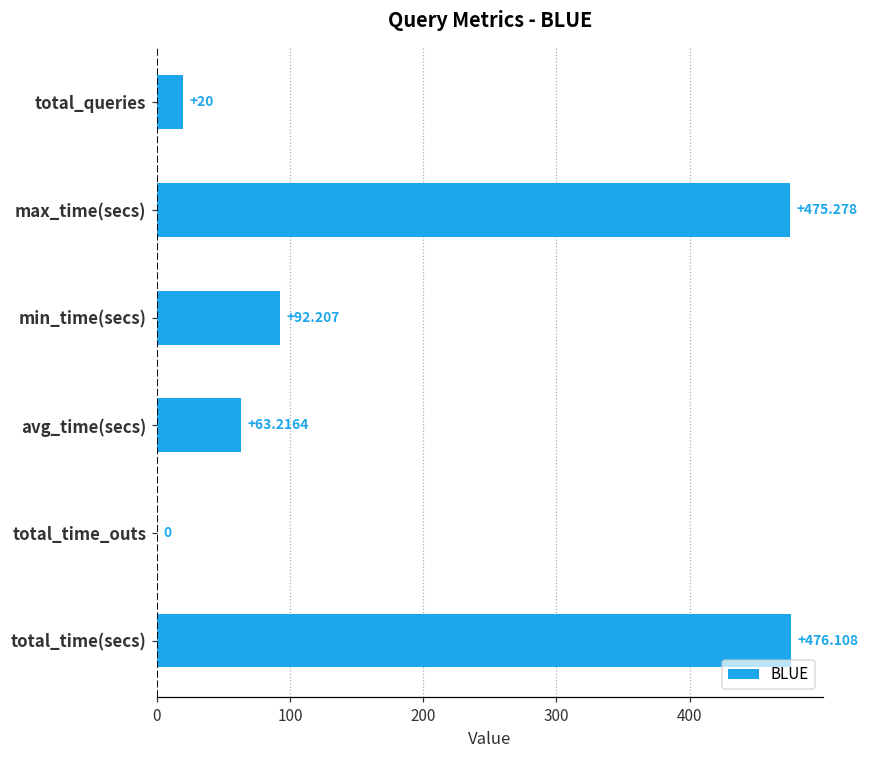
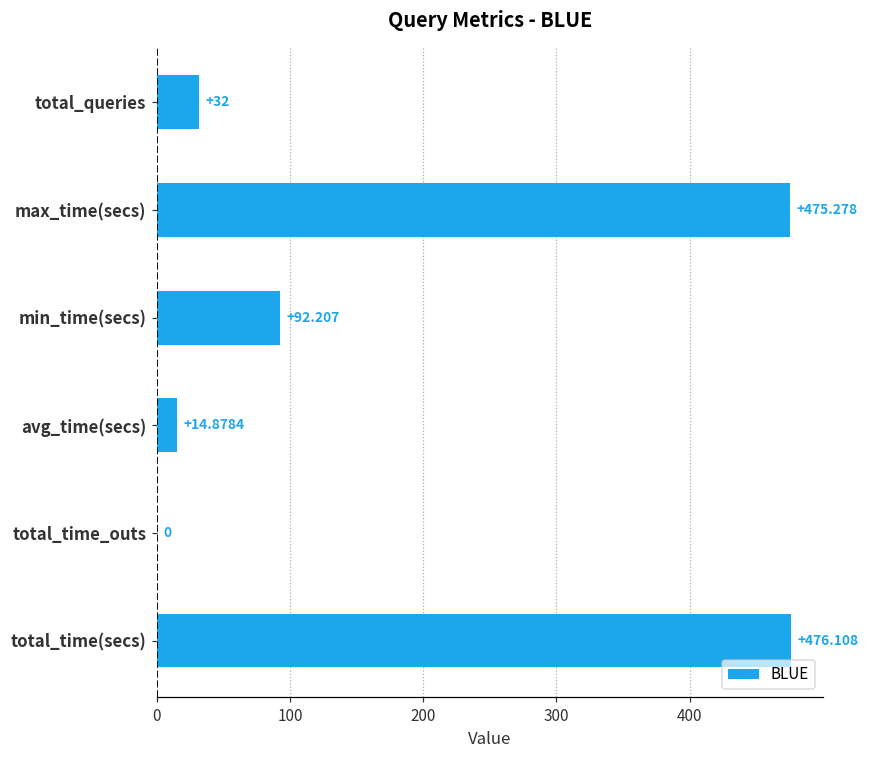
  {
-   "total_queries": "+20",
+   "total_queries": "+32",
    "max_time(secs)": "+475.278",
    "min_time(secs)": "+92.207",
-   "avg_time(secs)": "+63.2164",
+   "avg_time(secs)": "+14.8784",
    "total_time_outs": "0",
    "total_time(secs)": "+476.108"
  }
